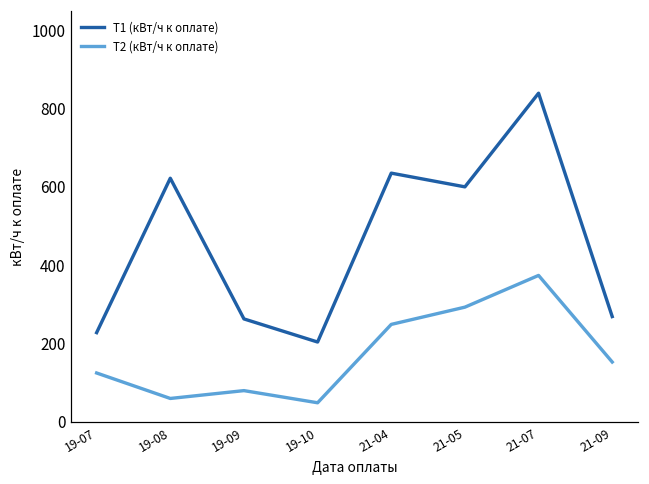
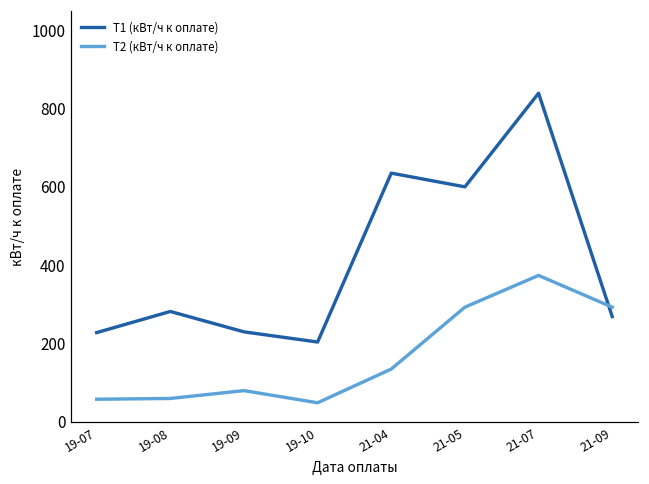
  {
    "Т1 (кВт/ч к оплате)": {
      "19-07": 230,
-     "19-08": 620,
-     "19-09": 260,
+     "19-08": 280,
+     "19-09": 230,
      "19-10": 200,
      "21-04": 640,
      "21-05": 600,
      "21-07": 840,
      "21-09": 270
    },
    "Т2 (кВт/ч к оплате)": {
-     "19-07": 130,
+     "19-07": 60,
      "19-08": 60,
      "19-09": 80,
      "19-10": 50,
-     "21-04": 250,
+     "21-04": 140,
      "21-05": 290,
      "21-07": 370,
-     "21-09": 150
+     "21-09": 290
    }
  }
